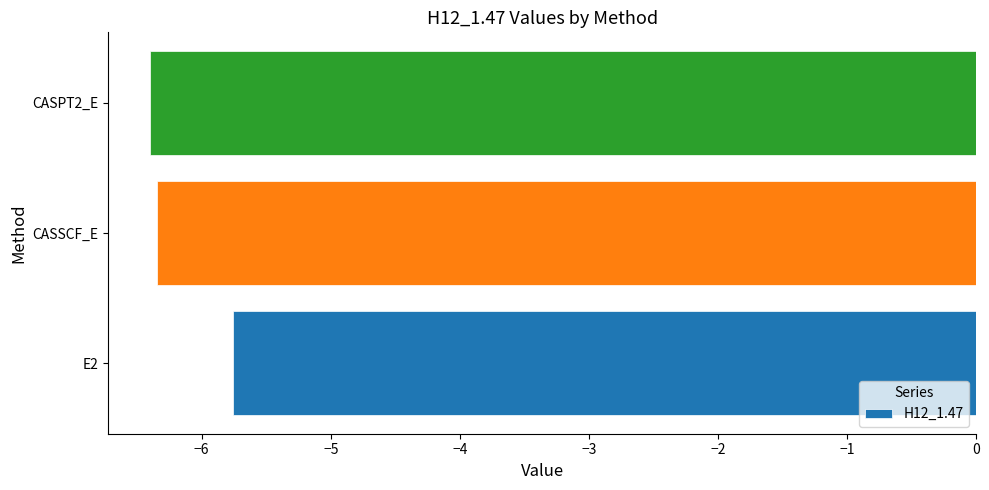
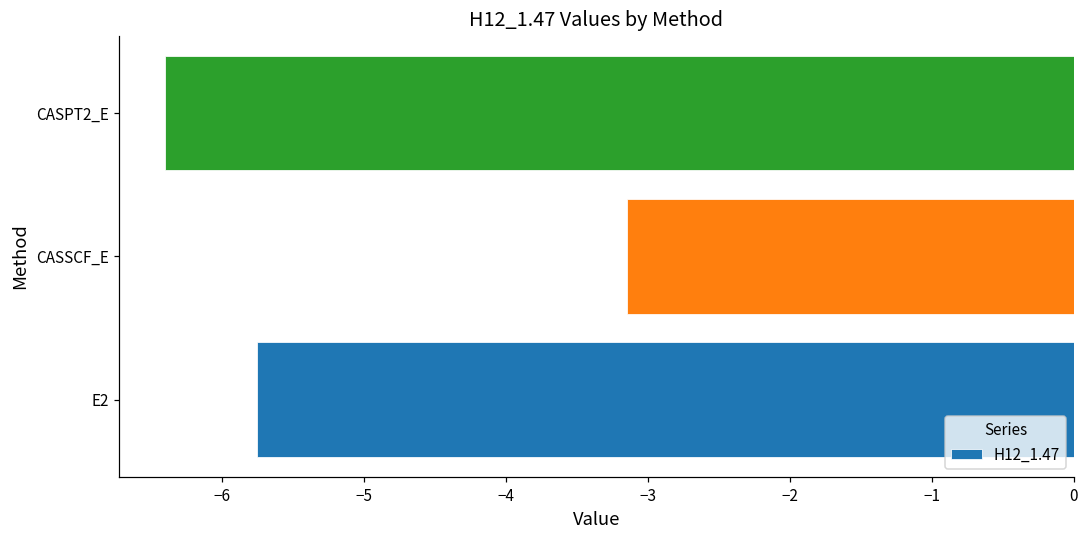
  {
    "CASPT2_E": -6.40,
-   "CASSCF_E": -6.34,
+   "CASSCF_E": -3.15,
    "E2": -5.76
  }
